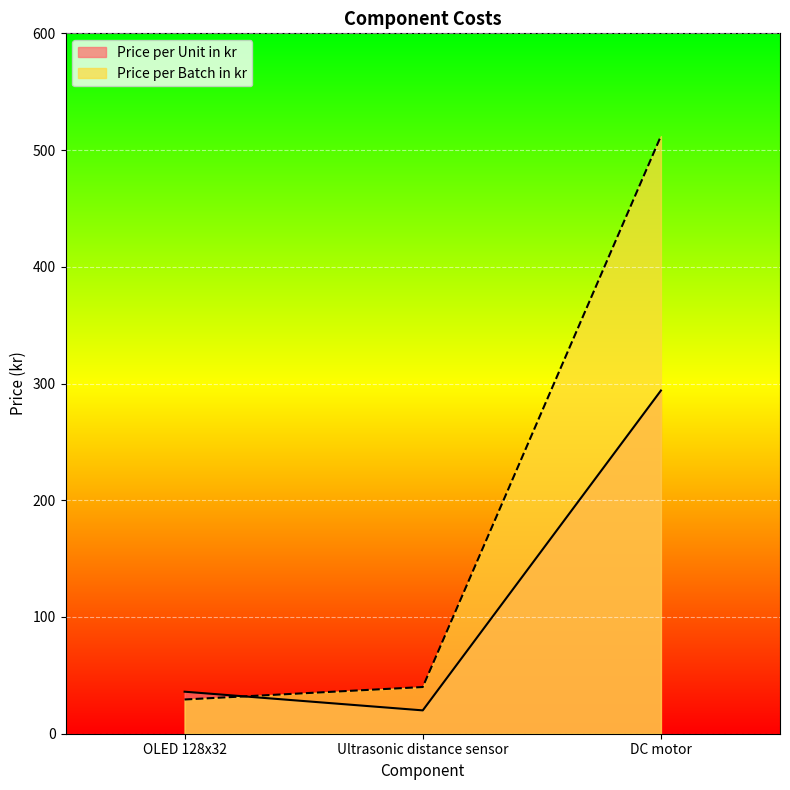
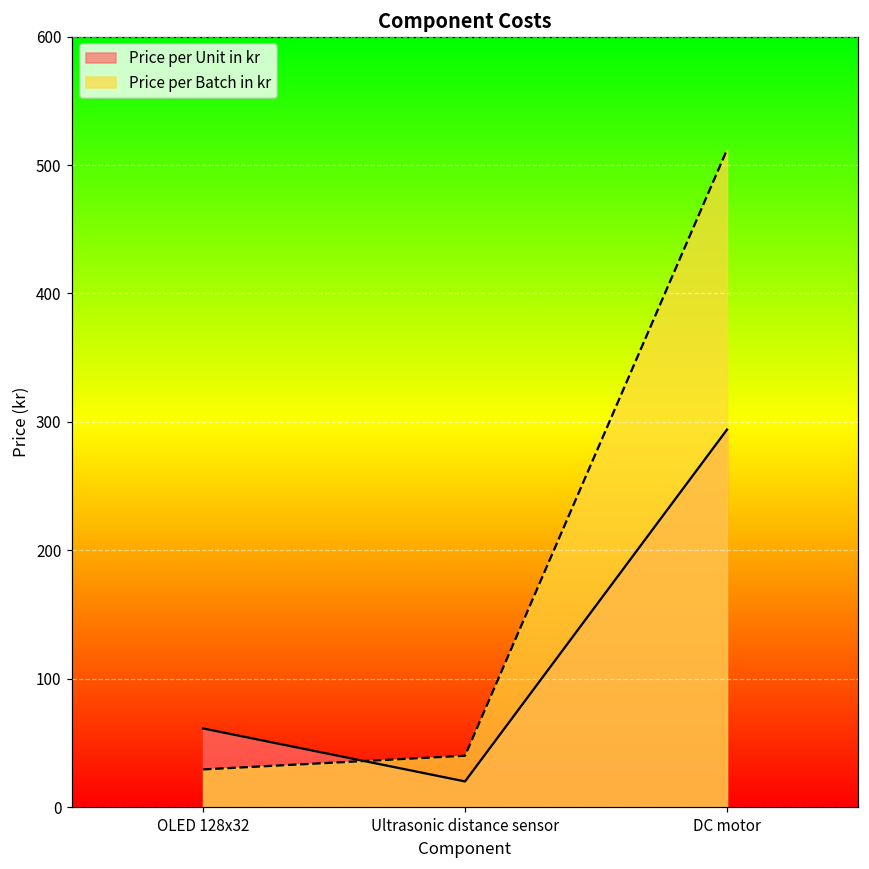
  {
    "Price per Unit in kr": {
-     "OLED 128x32": 36,
+     "OLED 128x32": 61,
      "Ultrasonic distance sensor": 20,
      "DC motor": 294
    },
    "Price per Batch in kr": {
      "OLED 128x32": 29,
      "Ultrasonic distance sensor": 40,
      "DC motor": 512
    }
  }
